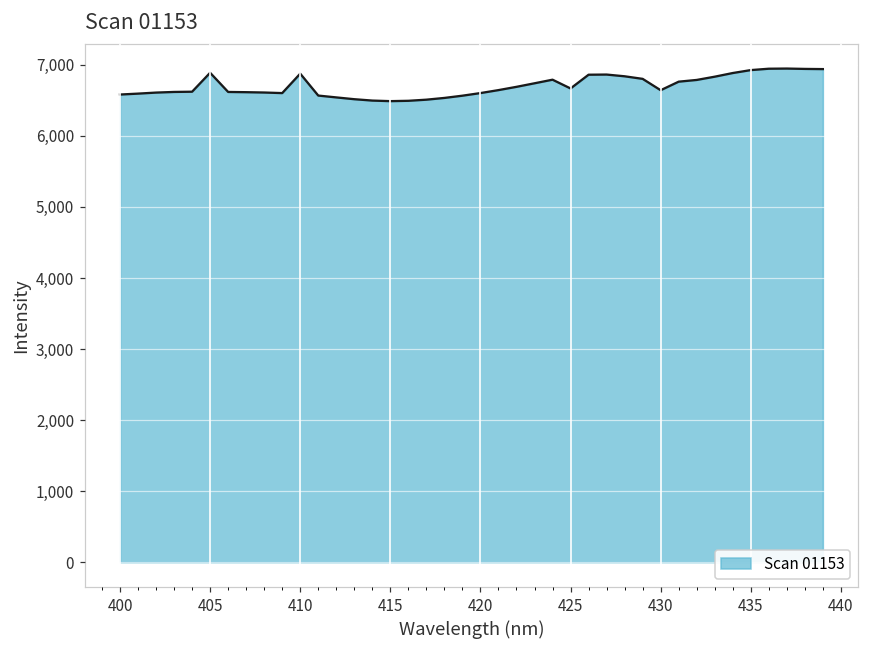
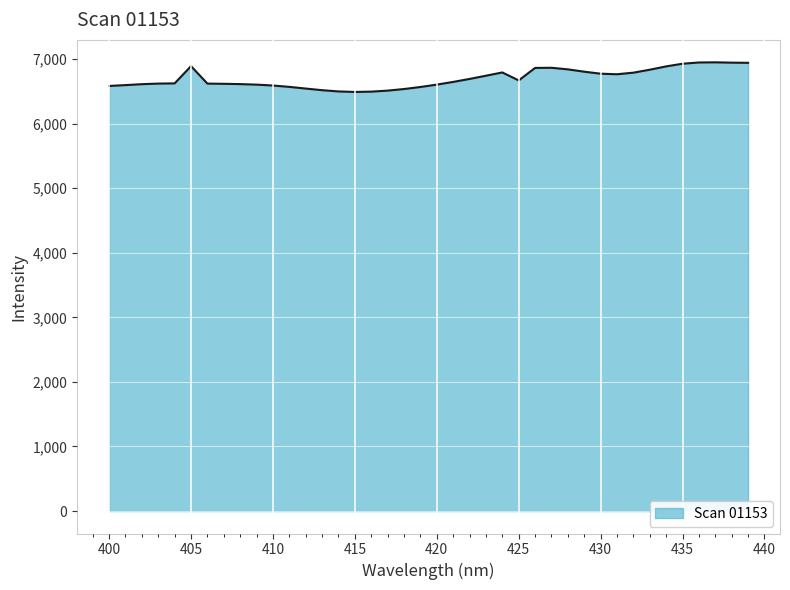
  {
    "400": "6,600",
    "405": "6,900",
-   "410": "6,900",
+   "410": "6,600",
    "415": "6,500",
    "420": "6,600",
    "425": "6,700",
-   "430": "6,600",
+   "430": "6,800",
    "435": "6,900"
  }
